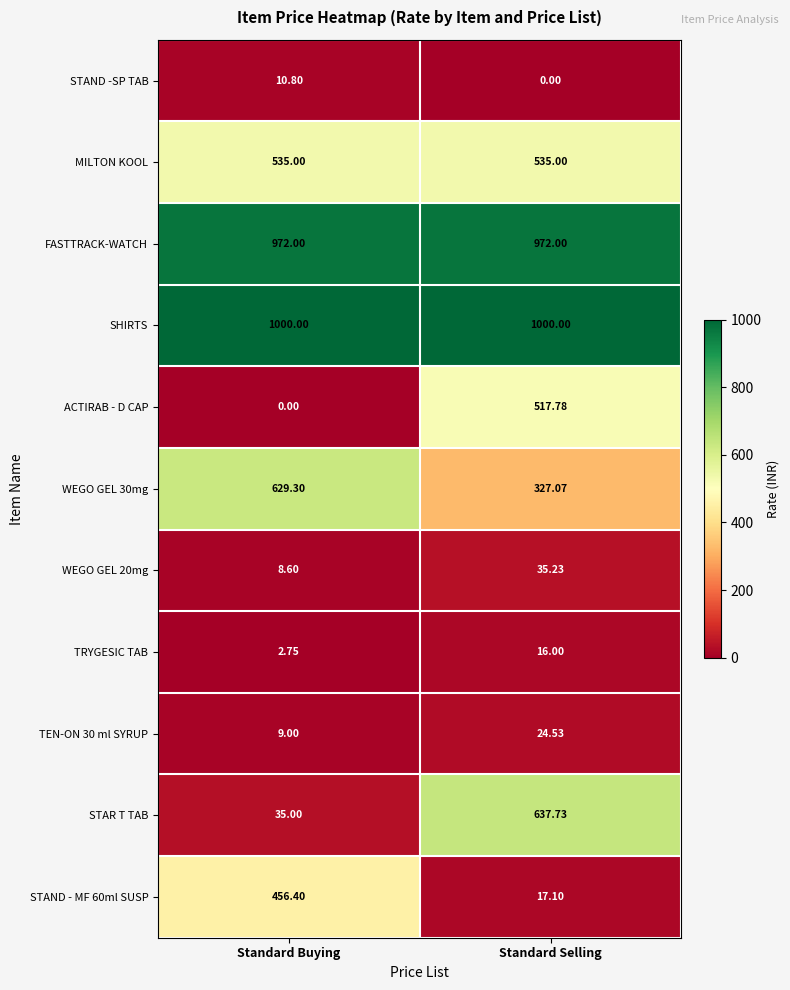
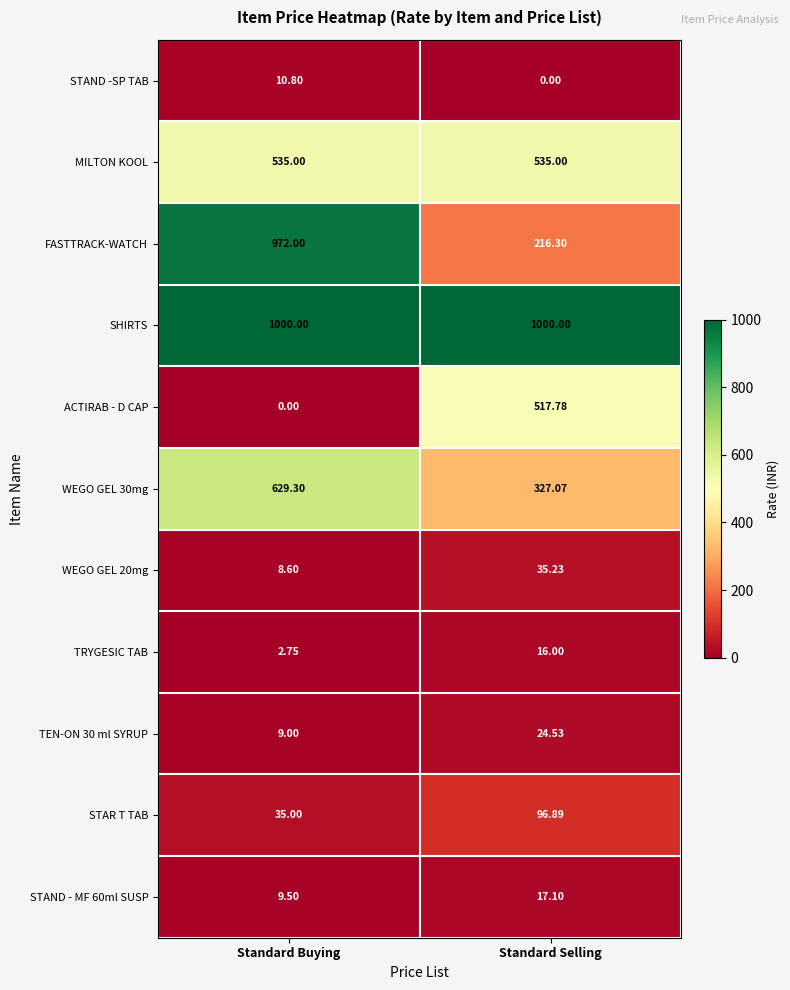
  {
    "STAND -SP TAB": {
      "Standard Buying": 10.80,
      "Standard Selling": 0.00
    },
    "MILTON KOOL": {
      "Standard Buying": 535.00,
      "Standard Selling": 535.00
    },
    "FASTTRACK-WATCH": {
      "Standard Buying": 972.00,
-     "Standard Selling": 972.00
+     "Standard Selling": 216.30
    },
    "SHIRTS": {
      "Standard Buying": 1000.00,
      "Standard Selling": 1000.00
    },
    "ACTIRAB - D CAP": {
      "Standard Buying": 0.00,
      "Standard Selling": 517.78
    },
    "WEGO GEL 30mg": {
      "Standard Buying": 629.30,
      "Standard Selling": 327.07
    },
    "WEGO GEL 20mg": {
      "Standard Buying": 8.60,
      "Standard Selling": 35.23
    },
    "TRYGESIC TAB": {
      "Standard Buying": 2.75,
      "Standard Selling": 16.00
    },
    "TEN-ON 30 ml SYRUP": {
      "Standard Buying": 9.00,
      "Standard Selling": 24.53
    },
    "STAR T TAB": {
      "Standard Buying": 35.00,
-     "Standard Selling": 637.73
+     "Standard Selling": 96.89
    },
    "STAND - MF 60ml SUSP": {
-     "Standard Buying": 456.40,
+     "Standard Buying": 9.50,
      "Standard Selling": 17.10
    }
  }
